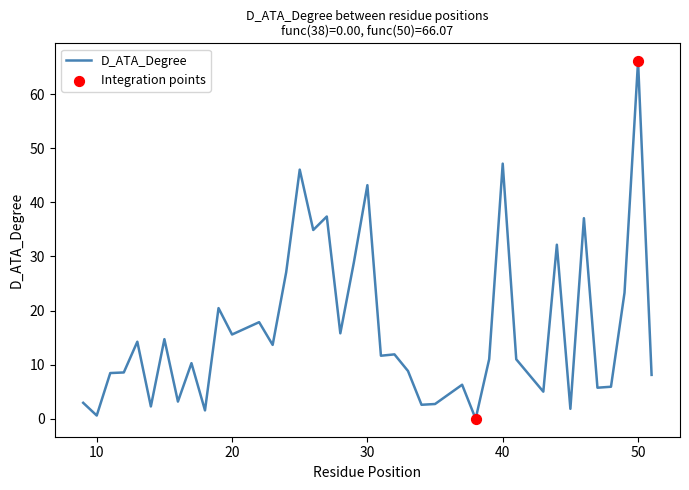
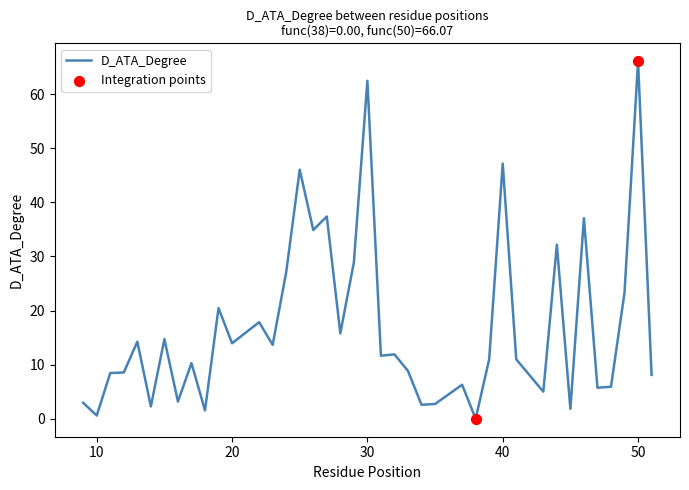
  {
    "D_ATA_Degree": {
      "10": 1,
-     "20": 16,
-     "30": 43,
+     "20": 14,
+     "30": 62,
      "40": 47
    }
  }
